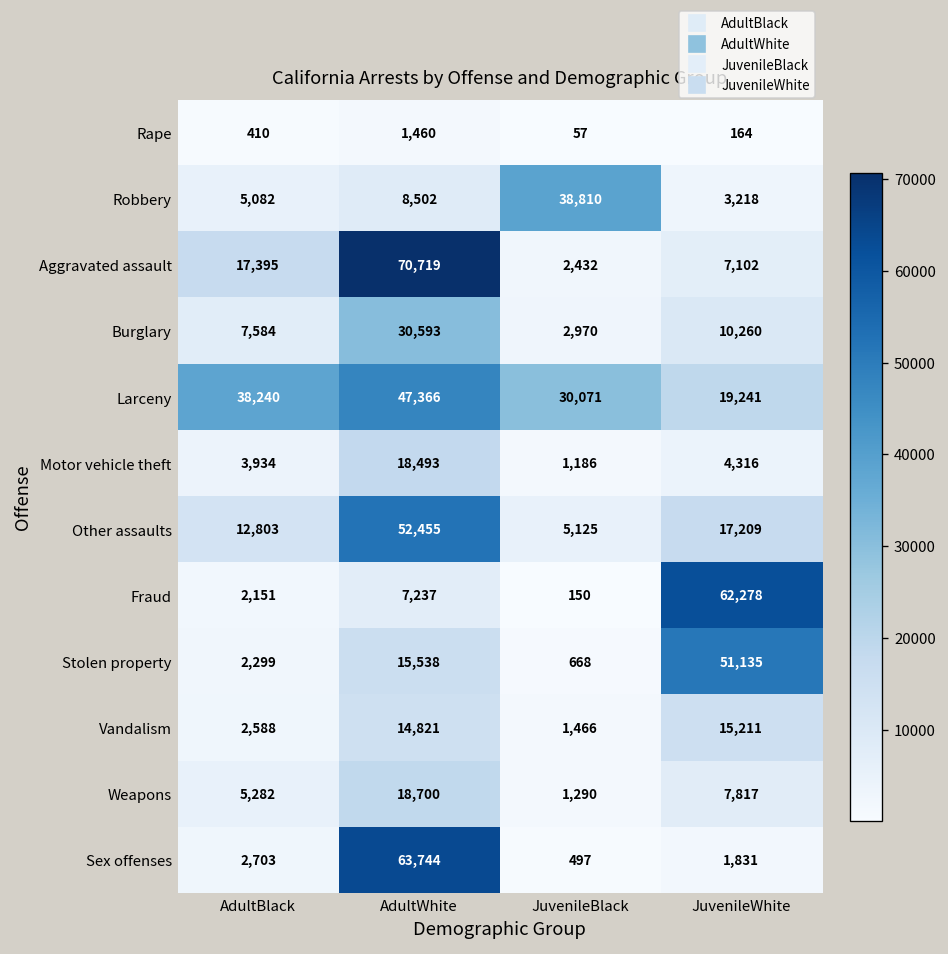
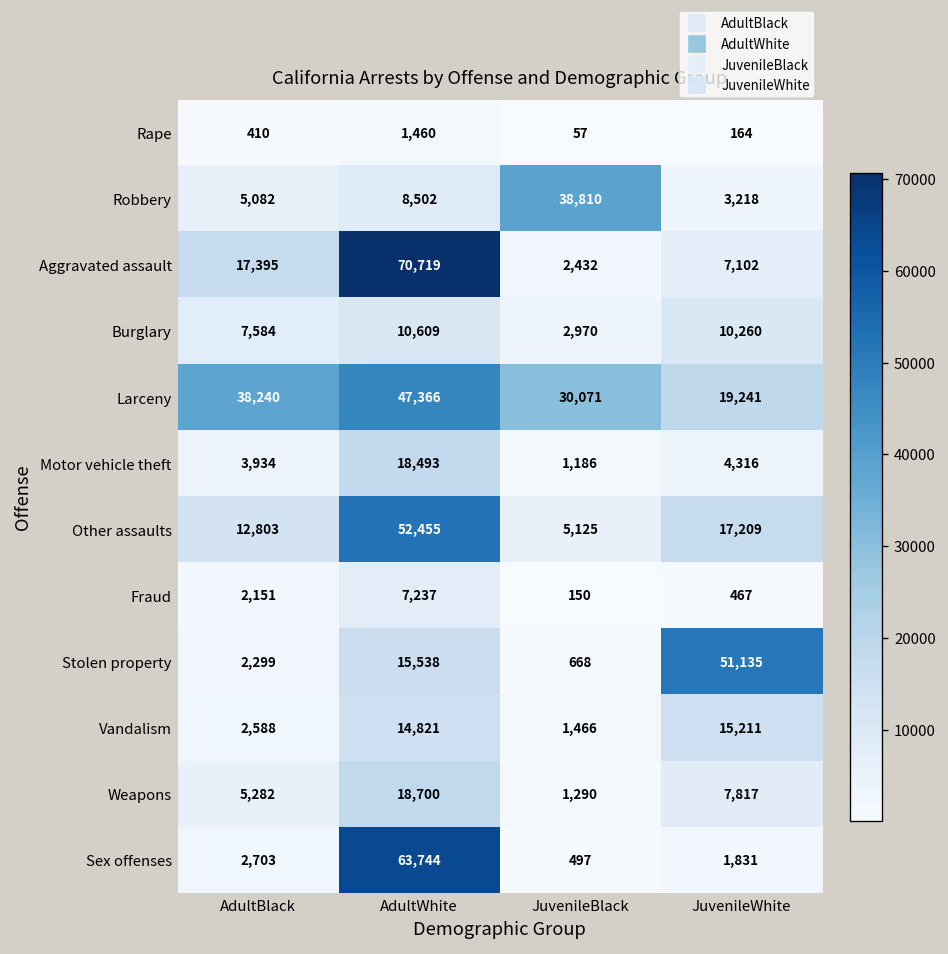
  {
    "Rape": {
      "AdultBlack": "410",
      "AdultWhite": "1,460",
      "JuvenileBlack": "57",
      "JuvenileWhite": "164"
    },
    "Robbery": {
      "AdultBlack": "5,082",
      "AdultWhite": "8,502",
      "JuvenileBlack": "38,810",
      "JuvenileWhite": "3,218"
    },
    "Aggravated assault": {
      "AdultBlack": "17,395",
      "AdultWhite": "70,719",
      "JuvenileBlack": "2,432",
      "JuvenileWhite": "7,102"
    },
    "Burglary": {
      "AdultBlack": "7,584",
-     "AdultWhite": "30,593",
+     "AdultWhite": "10,609",
      "JuvenileBlack": "2,970",
      "JuvenileWhite": "10,260"
    },
    "Larceny": {
      "AdultBlack": "38,240",
      "AdultWhite": "47,366",
      "JuvenileBlack": "30,071",
      "JuvenileWhite": "19,241"
    },
    "Motor vehicle theft": {
      "AdultBlack": "3,934",
      "AdultWhite": "18,493",
      "JuvenileBlack": "1,186",
      "JuvenileWhite": "4,316"
    },
    "Other assaults": {
      "AdultBlack": "12,803",
      "AdultWhite": "52,455",
      "JuvenileBlack": "5,125",
      "JuvenileWhite": "17,209"
    },
    "Fraud": {
      "AdultBlack": "2,151",
      "AdultWhite": "7,237",
      "JuvenileBlack": "150",
-     "JuvenileWhite": "62,278"
+     "JuvenileWhite": "467"
    },
    "Stolen property": {
      "AdultBlack": "2,299",
      "AdultWhite": "15,538",
      "JuvenileBlack": "668",
      "JuvenileWhite": "51,135"
    },
    "Vandalism": {
      "AdultBlack": "2,588",
      "AdultWhite": "14,821",
      "JuvenileBlack": "1,466",
      "JuvenileWhite": "15,211"
    },
    "Weapons": {
      "AdultBlack": "5,282",
      "AdultWhite": "18,700",
      "JuvenileBlack": "1,290",
      "JuvenileWhite": "7,817"
    },
    "Sex offenses": {
      "AdultBlack": "2,703",
      "AdultWhite": "63,744",
      "JuvenileBlack": "497",
      "JuvenileWhite": "1,831"
    }
  }
